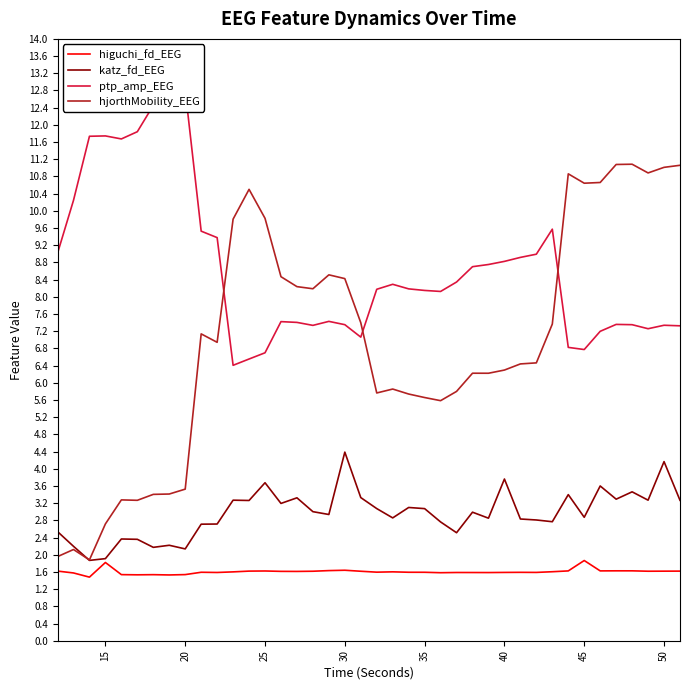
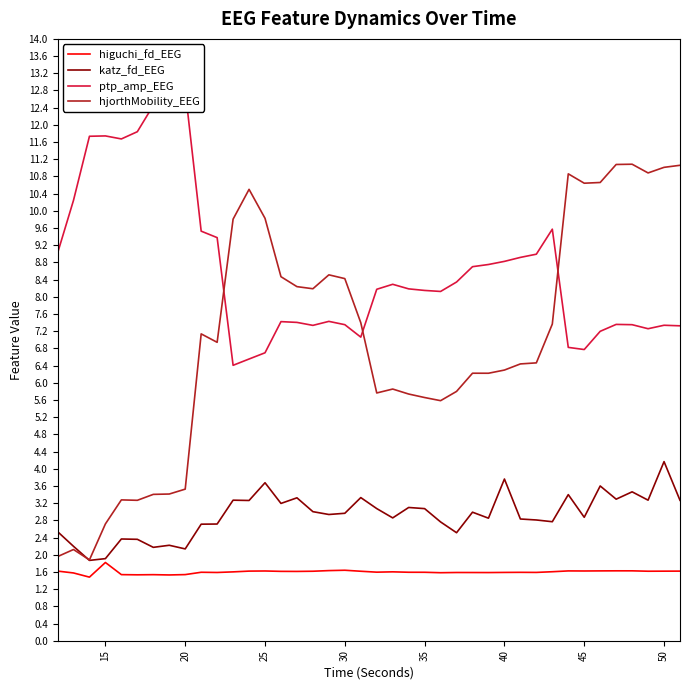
  {
    "higuchi_fd_EEG": {
      "15": 1.8,
      "20": 1.5,
      "25": 1.6,
      "30": 1.6,
      "35": 1.6,
      "40": 1.6,
-     "45": 1.9,
+     "45": 1.6,
      "50": 1.6
    },
    "katz_fd_EEG": {
      "15": 1.9,
      "20": 2.1,
      "25": 3.7,
-     "30": 4.4,
+     "30": 3.0,
      "35": 3.1,
      "40": 3.8,
      "45": 2.9,
      "50": 4.2
    }
  }
